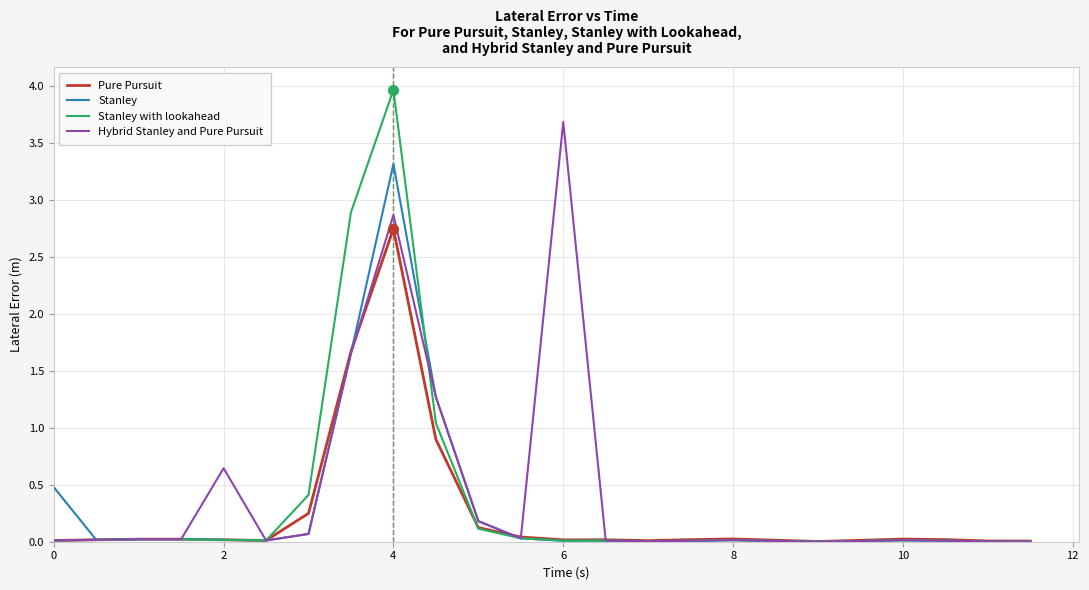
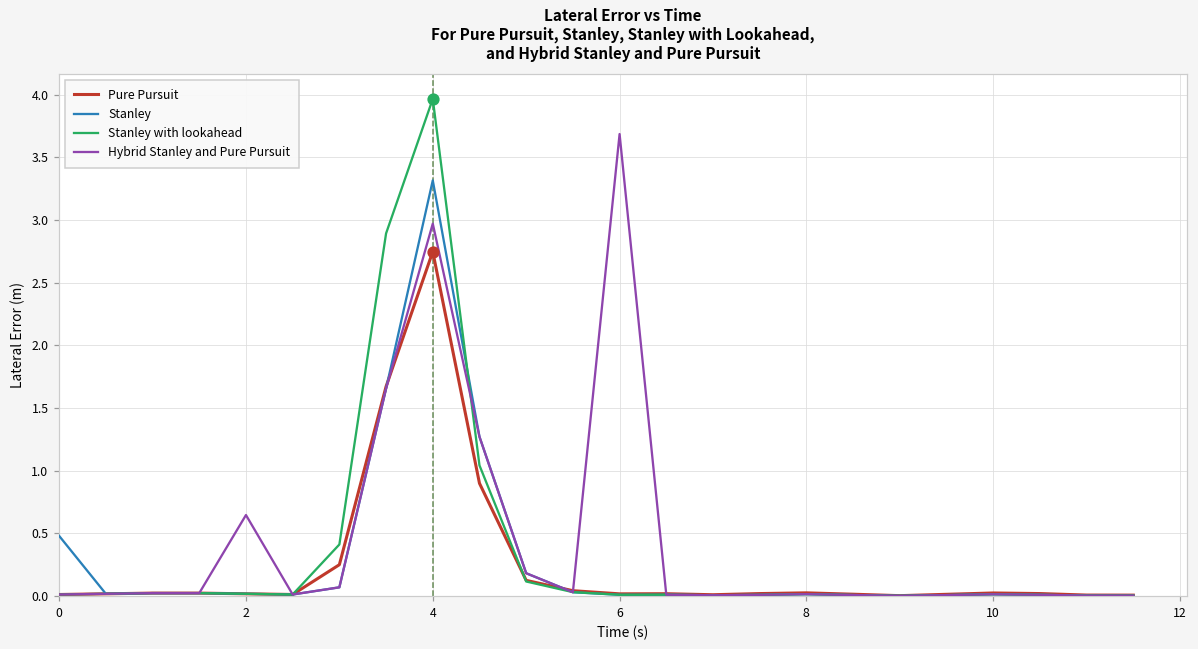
  {
    "Stanley": {
      "0": 0.48,
      "4": 3.32
    },
    "Hybrid Stanley and Pure Pursuit": {
      "2": 0.65,
-     "4": 2.87,
+     "4": 2.97,
      "6": 3.69
    }
  }
